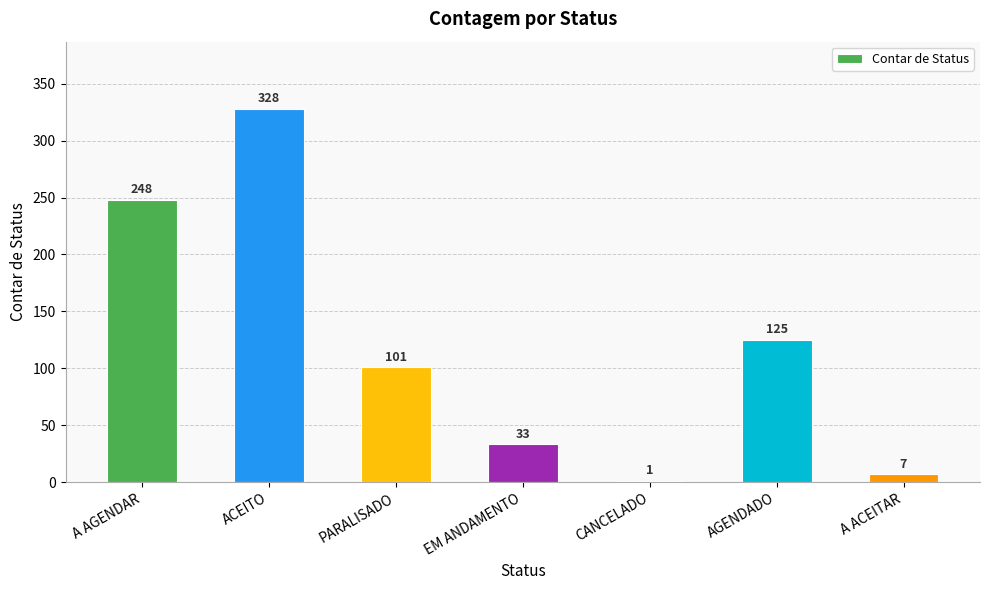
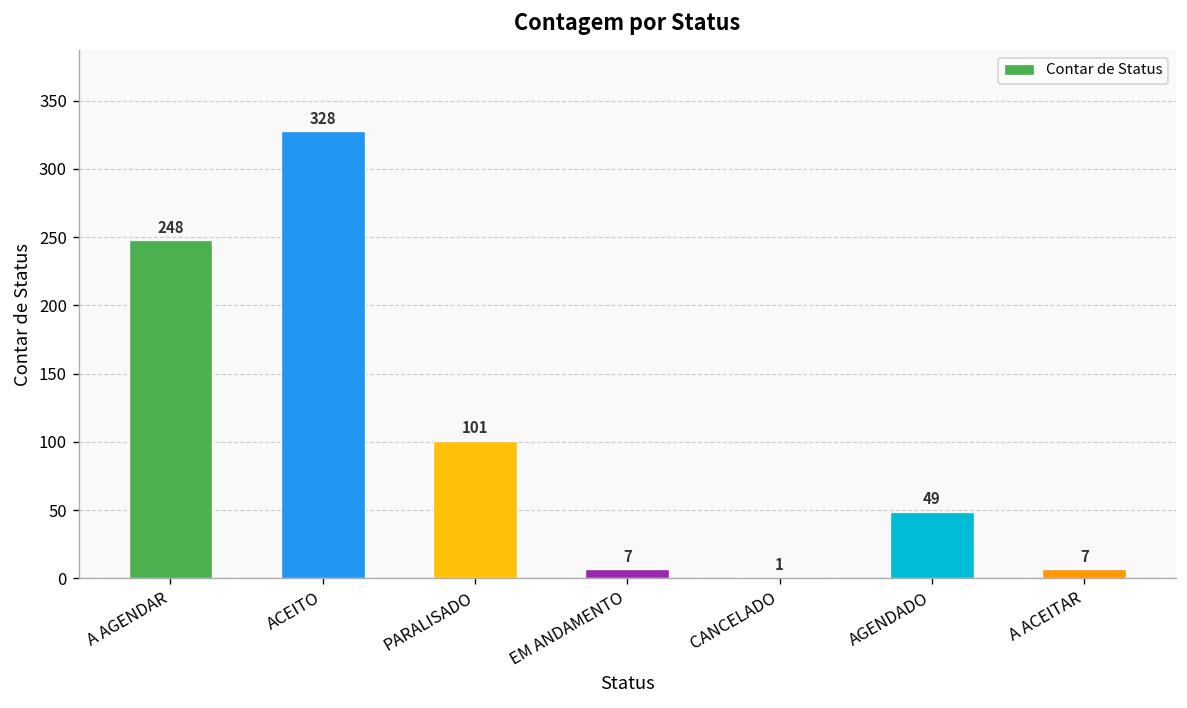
  {
    "A AGENDAR": 248,
    "ACEITO": 328,
    "PARALISADO": 101,
-   "EM ANDAMENTO": 33,
+   "EM ANDAMENTO": 7,
    "CANCELADO": 1,
-   "AGENDADO": 125,
+   "AGENDADO": 49,
    "A ACEITAR": 7
  }
